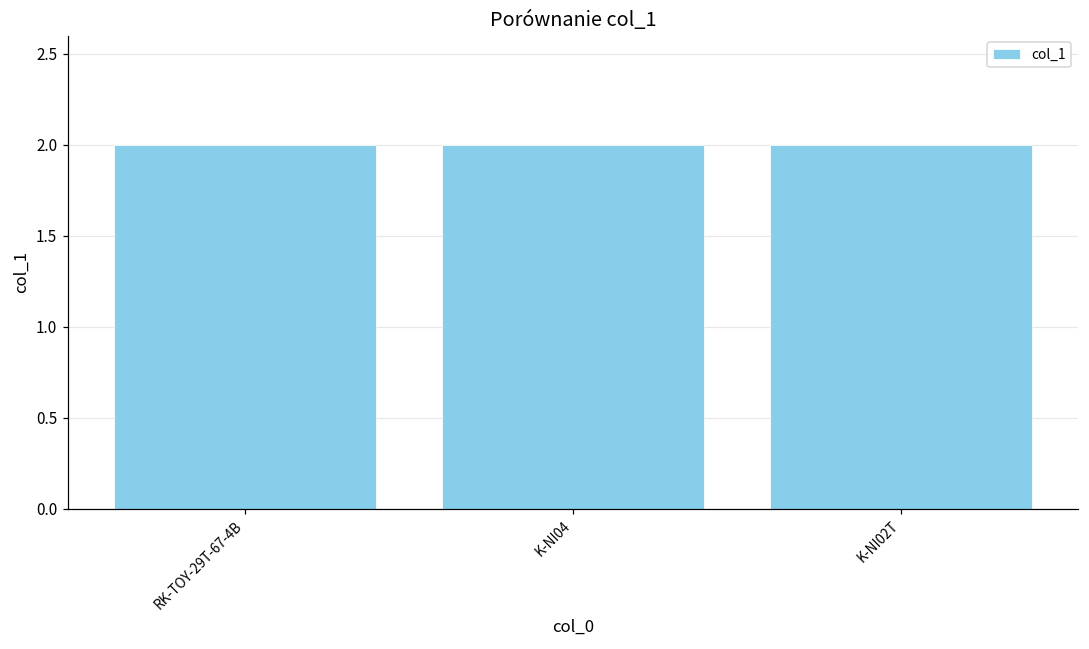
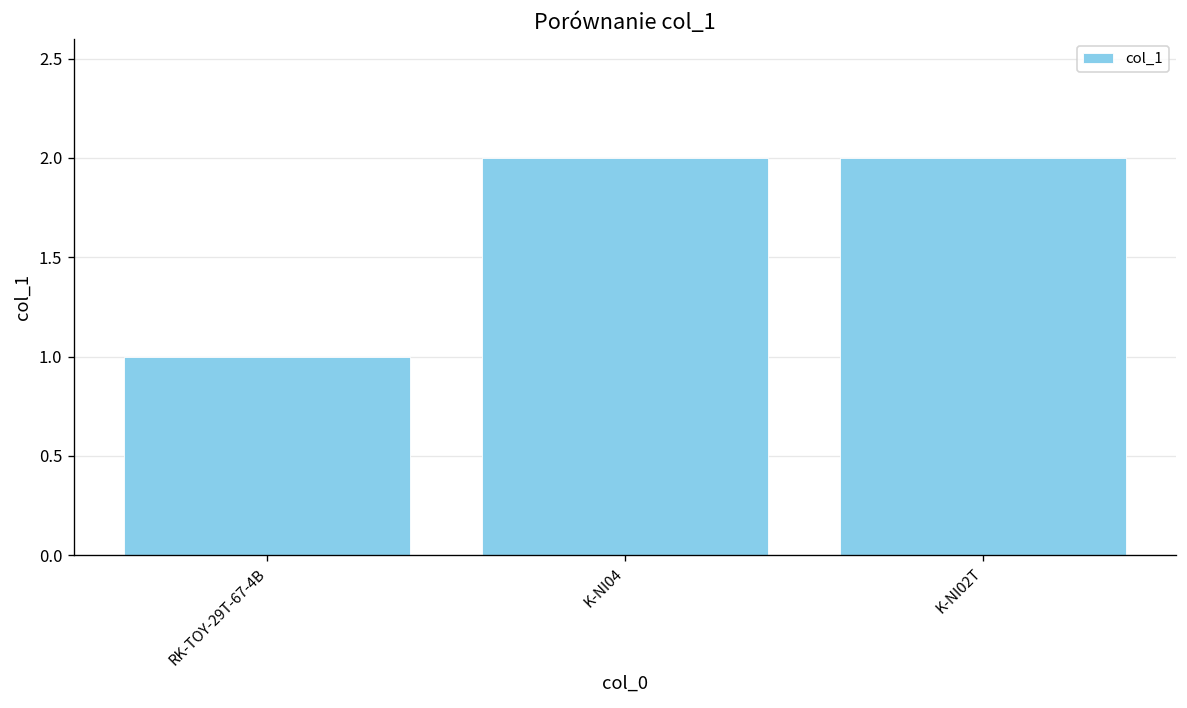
  {
-   "RK-TOY-29T-67-4B": 2,
+   "RK-TOY-29T-67-4B": 1,
    "K-NI04": 2,
    "K-NI02T": 2
  }
